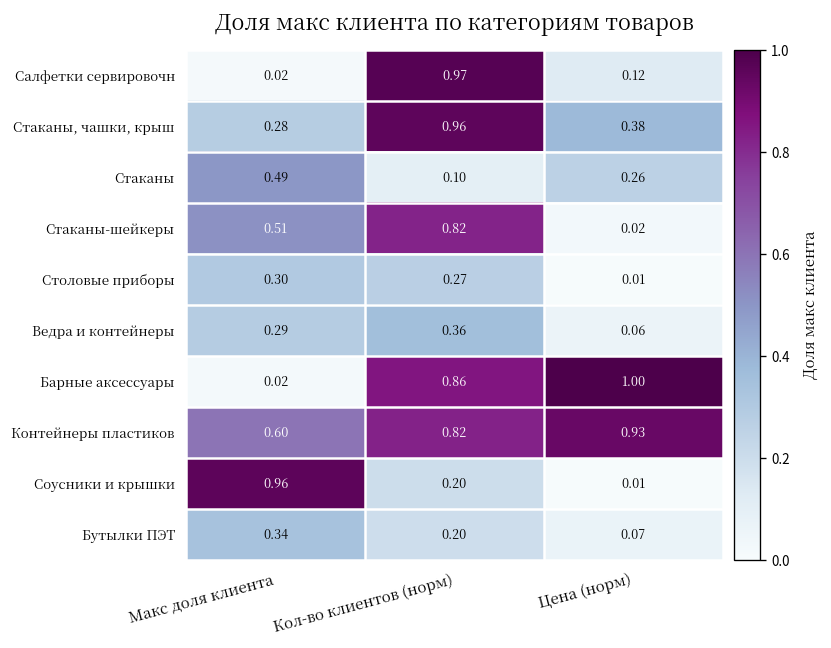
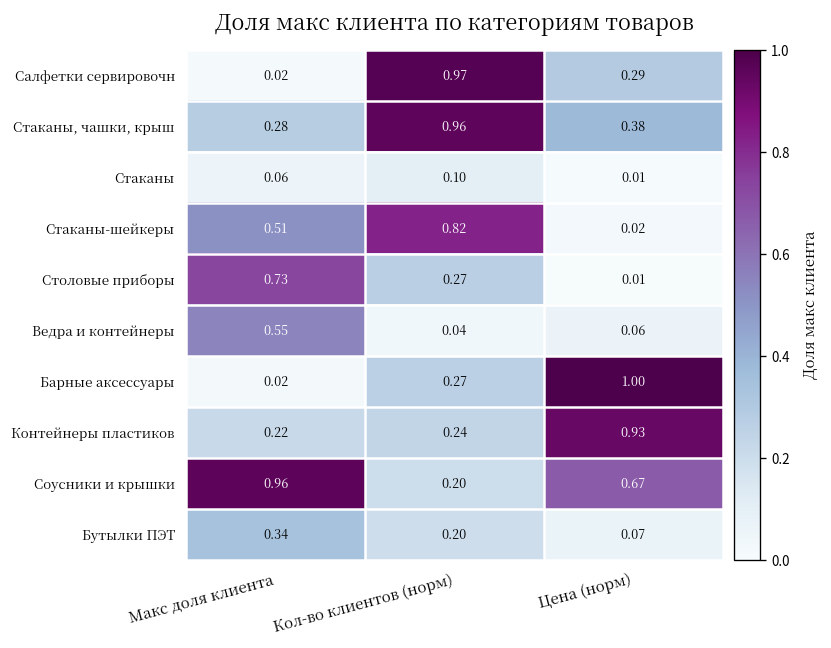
  {
    "Салфетки сервировочн": {
      "Макс доля клиента": 0.02,
      "Кол-во клиентов (норм)": 0.97,
-     "Цена (норм)": 0.12
+     "Цена (норм)": 0.29
    },
    "Стаканы, чашки, крыш": {
      "Макс доля клиента": 0.28,
      "Кол-во клиентов (норм)": 0.96,
      "Цена (норм)": 0.38
    },
    "Стаканы": {
-     "Макс доля клиента": 0.49,
+     "Макс доля клиента": 0.06,
      "Кол-во клиентов (норм)": 0.10,
-     "Цена (норм)": 0.26
+     "Цена (норм)": 0.01
    },
    "Стаканы-шейкеры": {
      "Макс доля клиента": 0.51,
      "Кол-во клиентов (норм)": 0.82,
      "Цена (норм)": 0.02
    },
    "Столовые приборы": {
-     "Макс доля клиента": 0.30,
+     "Макс доля клиента": 0.73,
      "Кол-во клиентов (норм)": 0.27,
      "Цена (норм)": 0.01
    },
    "Ведра и контейнеры": {
-     "Макс доля клиента": 0.29,
-     "Кол-во клиентов (норм)": 0.36,
+     "Макс доля клиента": 0.55,
+     "Кол-во клиентов (норм)": 0.04,
      "Цена (норм)": 0.06
    },
    "Барные аксессуары": {
      "Макс доля клиента": 0.02,
-     "Кол-во клиентов (норм)": 0.86,
+     "Кол-во клиентов (норм)": 0.27,
      "Цена (норм)": 1.00
    },
    "Контейнеры пластиков": {
-     "Макс доля клиента": 0.60,
-     "Кол-во клиентов (норм)": 0.82,
+     "Макс доля клиента": 0.22,
+     "Кол-во клиентов (норм)": 0.24,
      "Цена (норм)": 0.93
    },
    "Соусники и крышки": {
      "Макс доля клиента": 0.96,
      "Кол-во клиентов (норм)": 0.20,
-     "Цена (норм)": 0.01
+     "Цена (норм)": 0.67
    },
    "Бутылки ПЭТ": {
      "Макс доля клиента": 0.34,
      "Кол-во клиентов (норм)": 0.20,
      "Цена (норм)": 0.07
    }
  }
